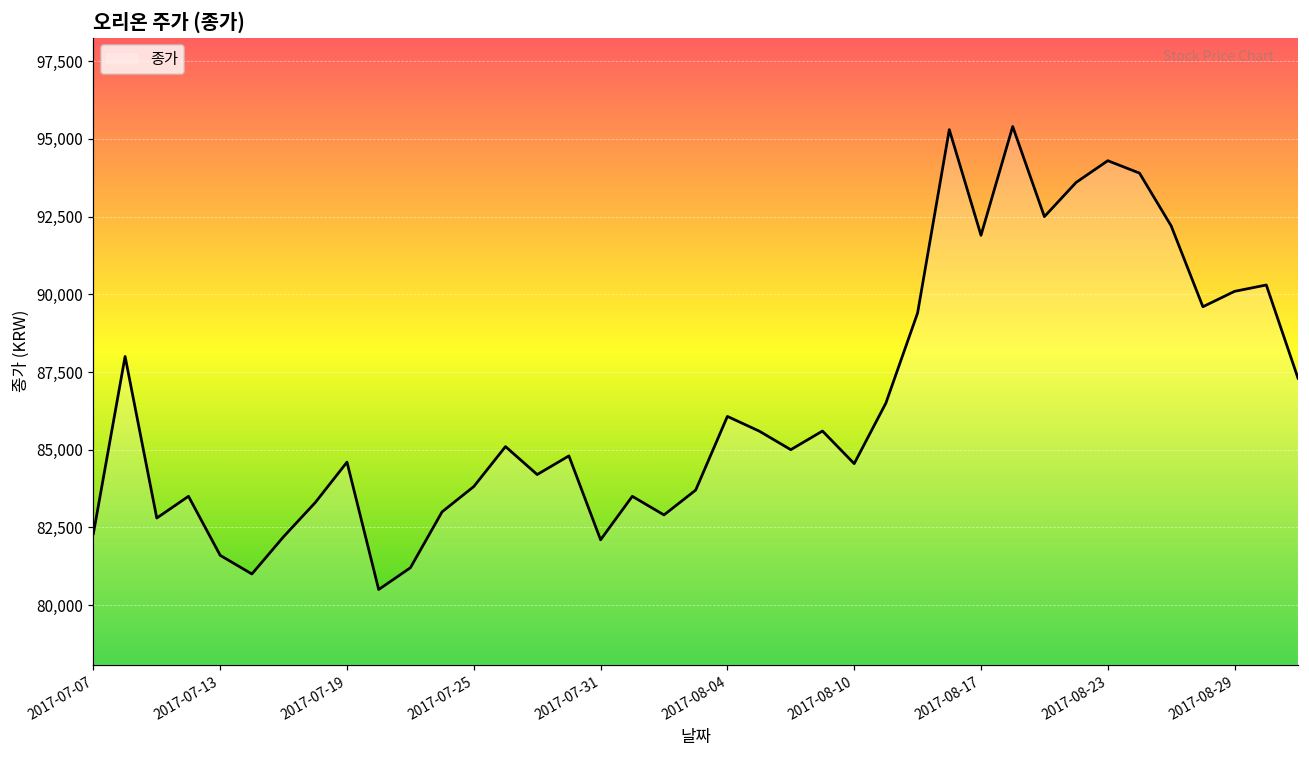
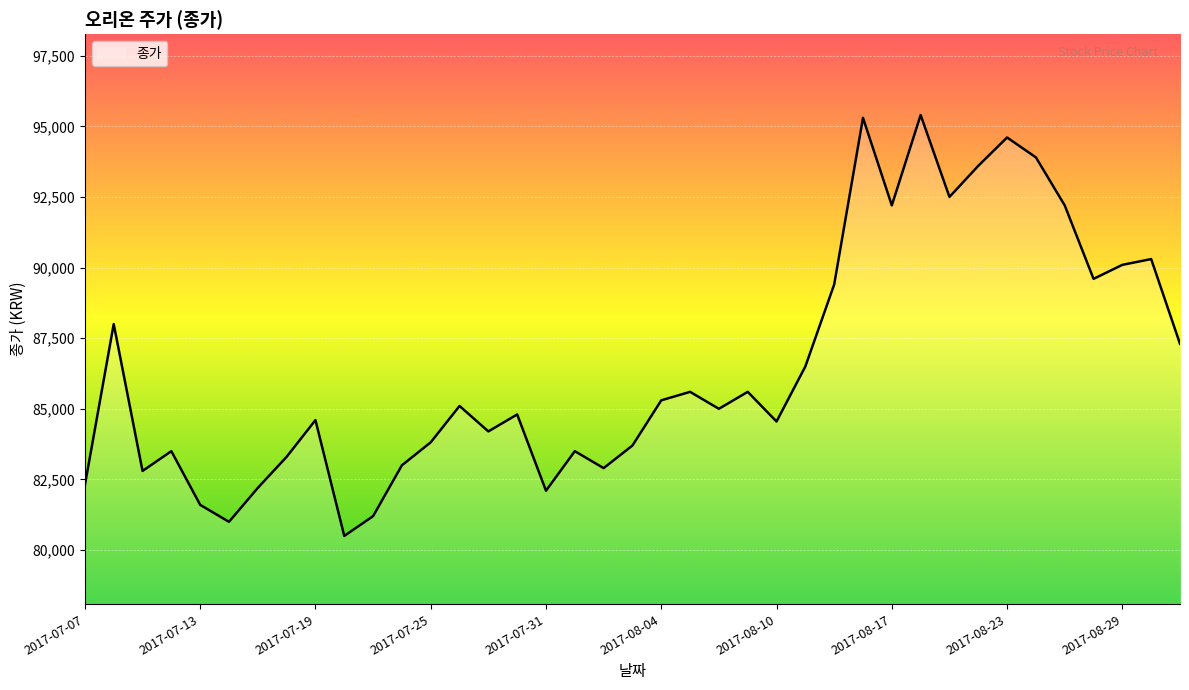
  {
    "2017-07-07": "82,300",
    "2017-07-13": "81,600",
    "2017-07-19": "84,600",
    "2017-07-25": "83,800",
    "2017-07-31": "82,100",
-   "2017-08-04": "86,100",
+   "2017-08-04": "85,300",
    "2017-08-10": "84,600",
-   "2017-08-17": "91,900",
-   "2017-08-23": "94,300",
+   "2017-08-17": "92,200",
+   "2017-08-23": "94,600",
    "2017-08-29": "90,100"
  }
